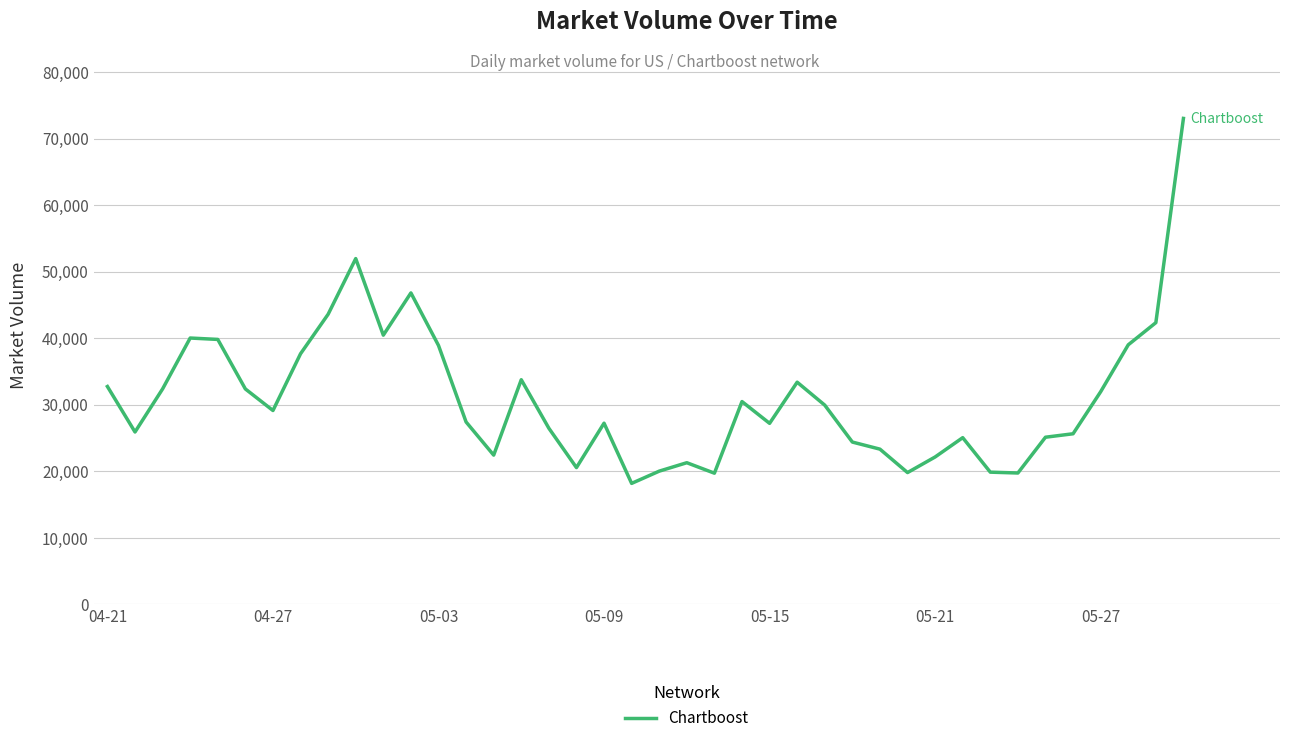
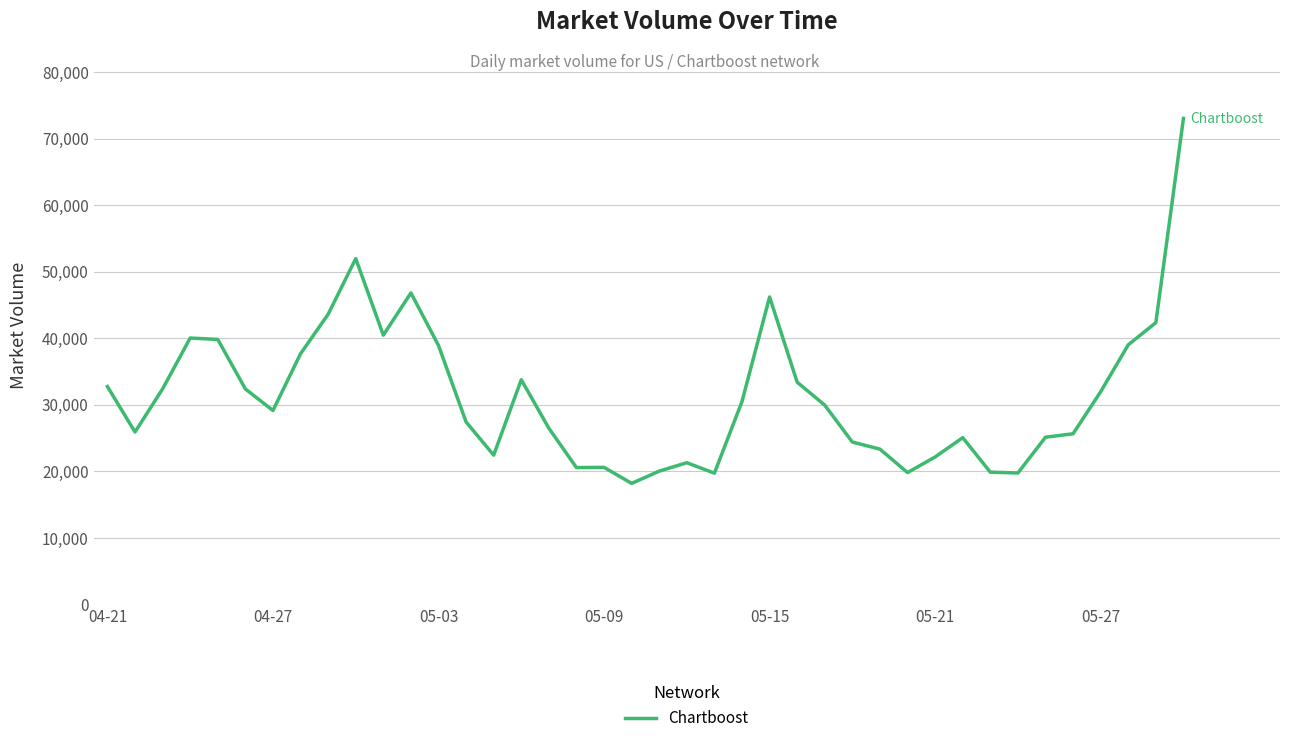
  {
    "04-21": "33,000",
    "04-27": "29,000",
    "05-03": "39,000",
-   "05-09": "27,000",
-   "05-15": "27,000",
+   "05-09": "21,000",
+   "05-15": "46,000",
    "05-21": "22,000",
    "05-27": "32,000"
  }
